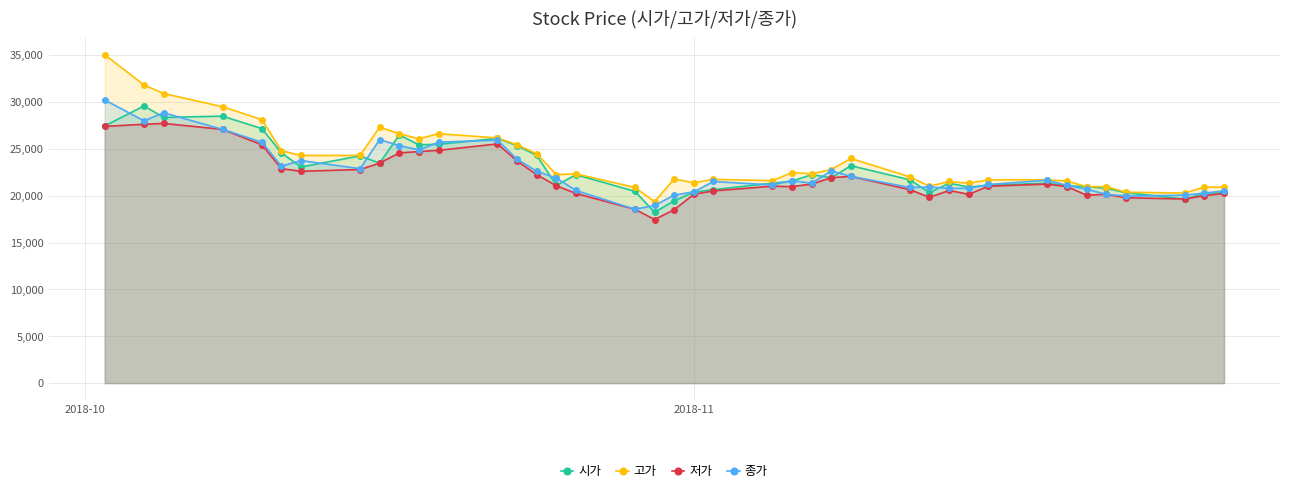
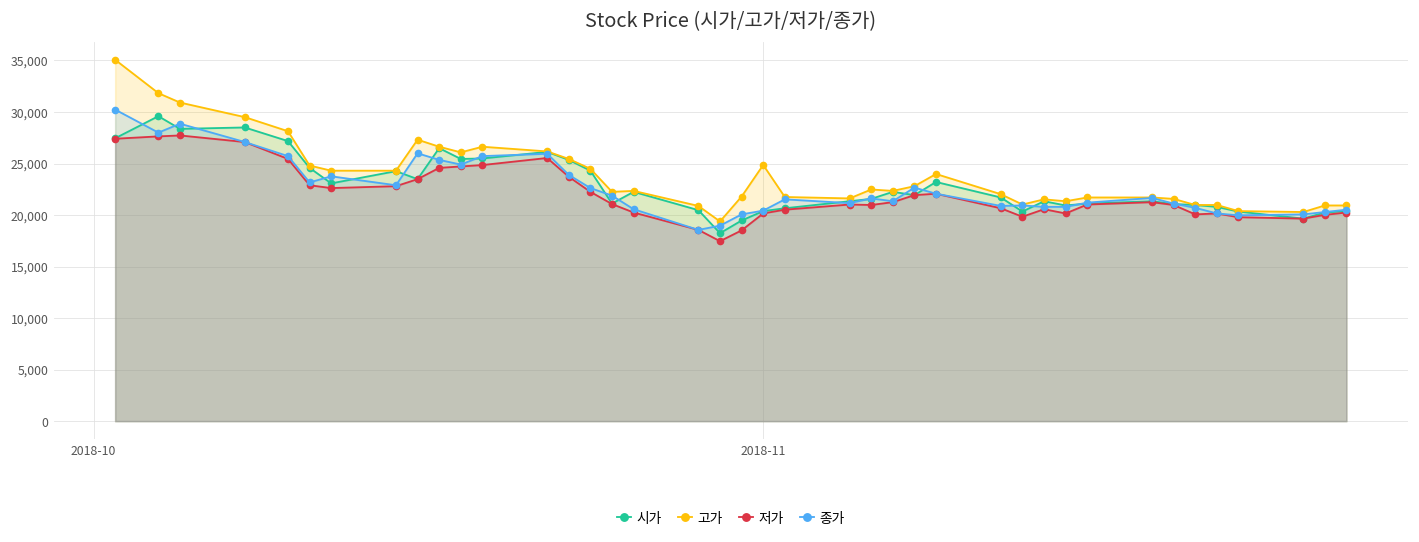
  {
    "고가": {
-     "2018-11": "21,000"
+     "2018-11": "25,000"
    }
  }
